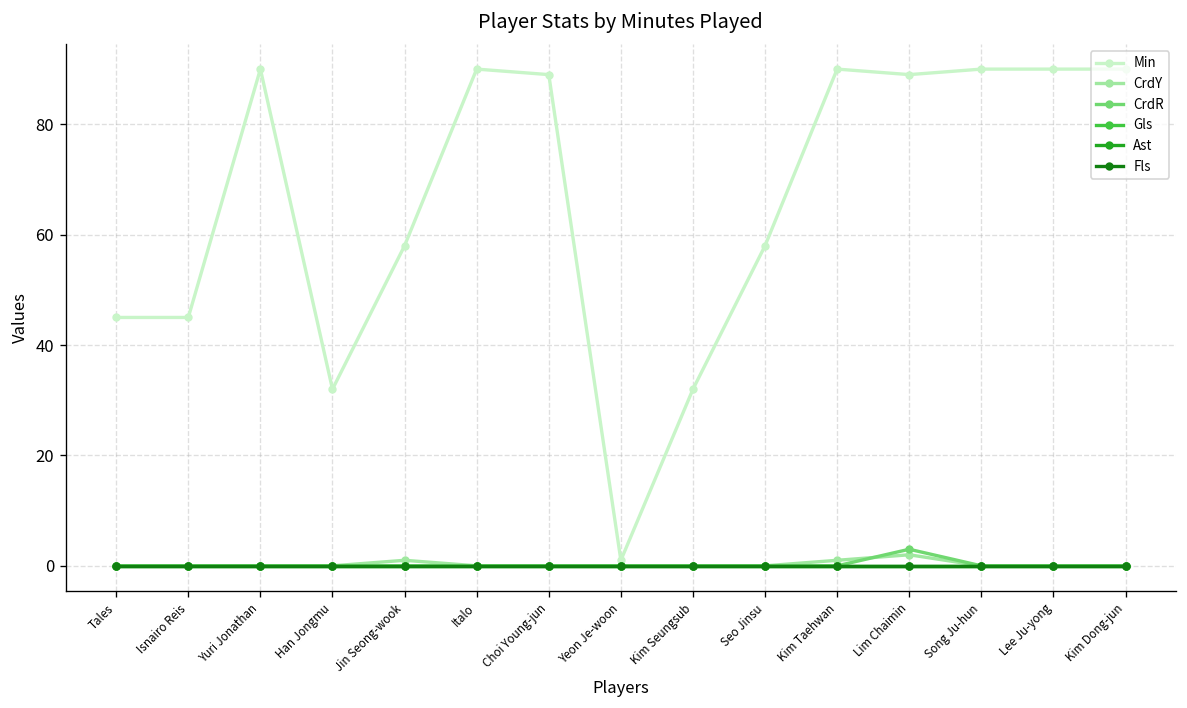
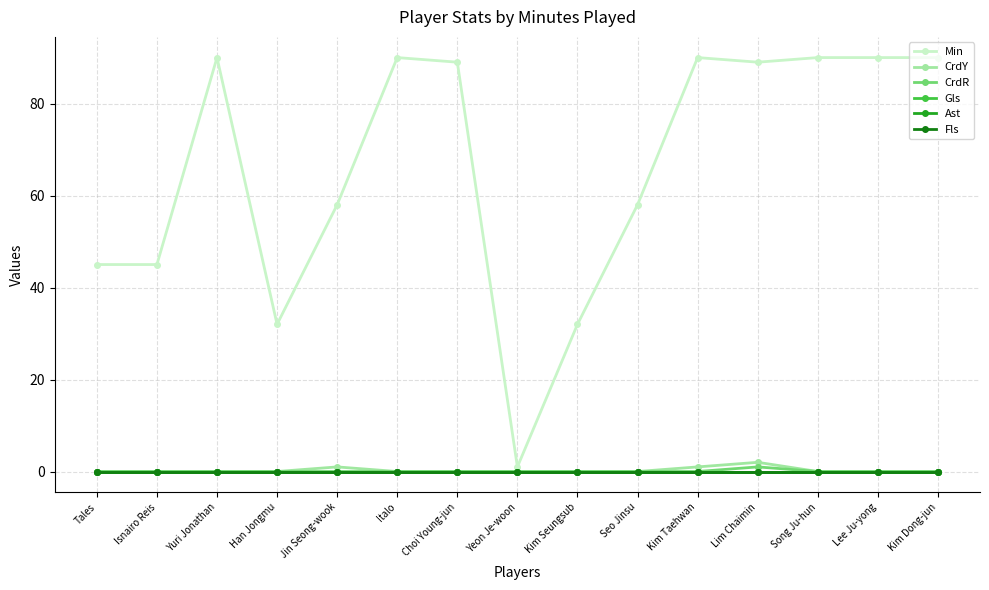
  {
    "CrdR": {
-     "Lim Chaimin": 3
+     "Lim Chaimin": 1
    },
    "Fls": {
      "Lim Chaimin": 0
    }
  }
